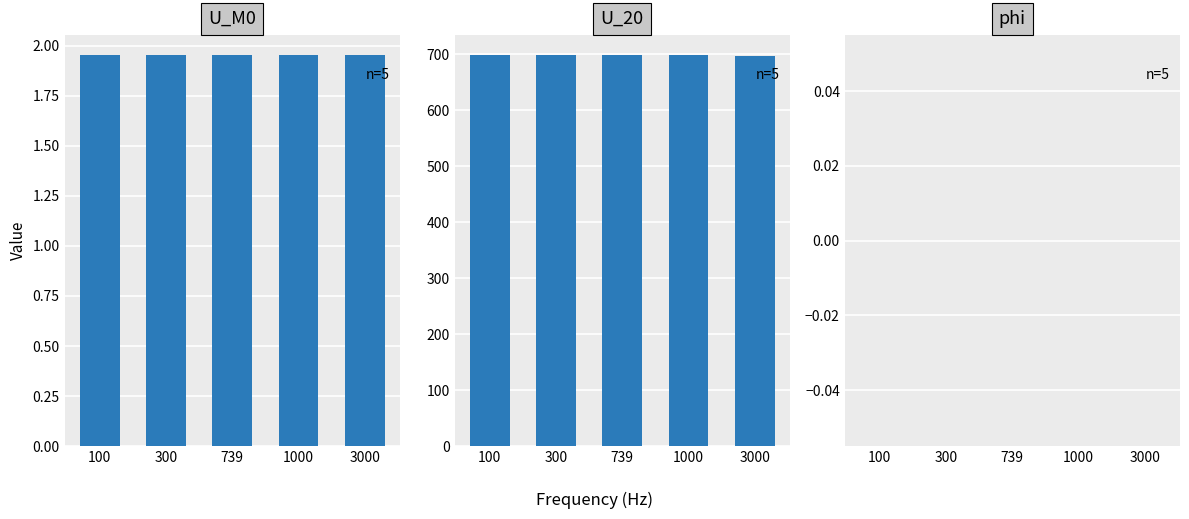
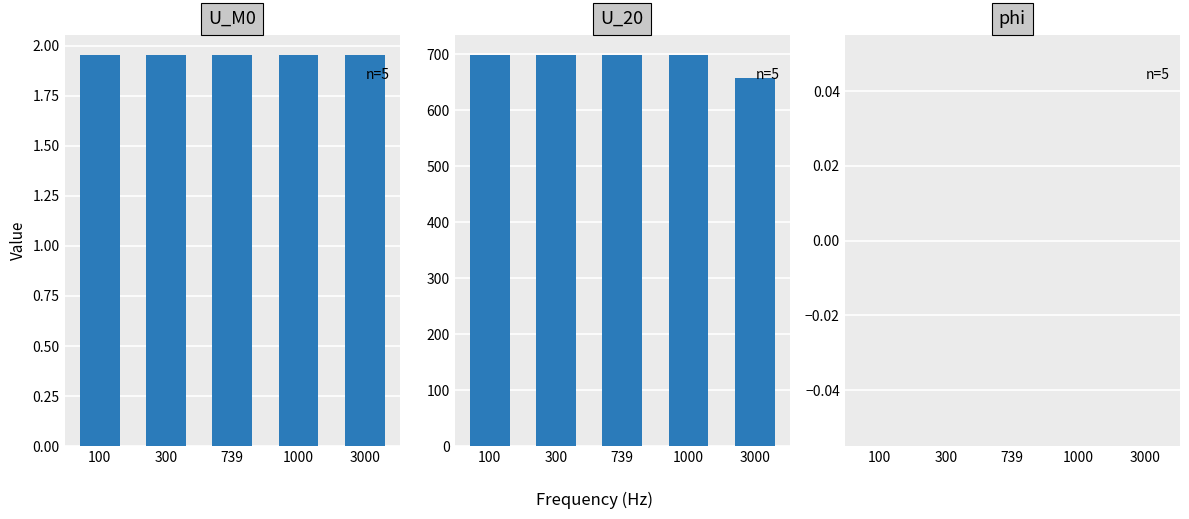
  {
    "U_M0": {
      "100": 1.96,
      "300": 1.96,
      "739": 1.96,
      "1000": 1.96
    },
    "U_20": {
      "100": 700,
      "300": 700,
      "739": 700,
      "1000": 700,
-     "3000": 700
+     "3000": 660
    },
    "phi": {
      "100": 0.000,
      "300": 0.000,
      "739": 0.000,
      "1000": 0.000,
      "3000": 0.000
    }
  }
